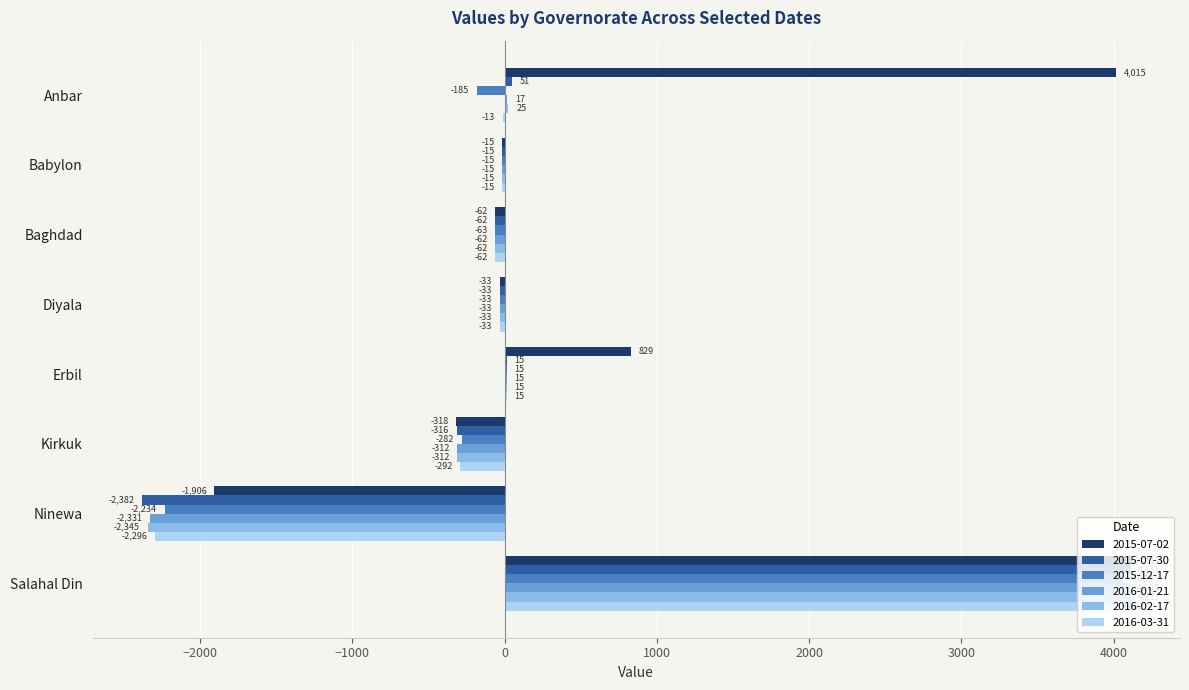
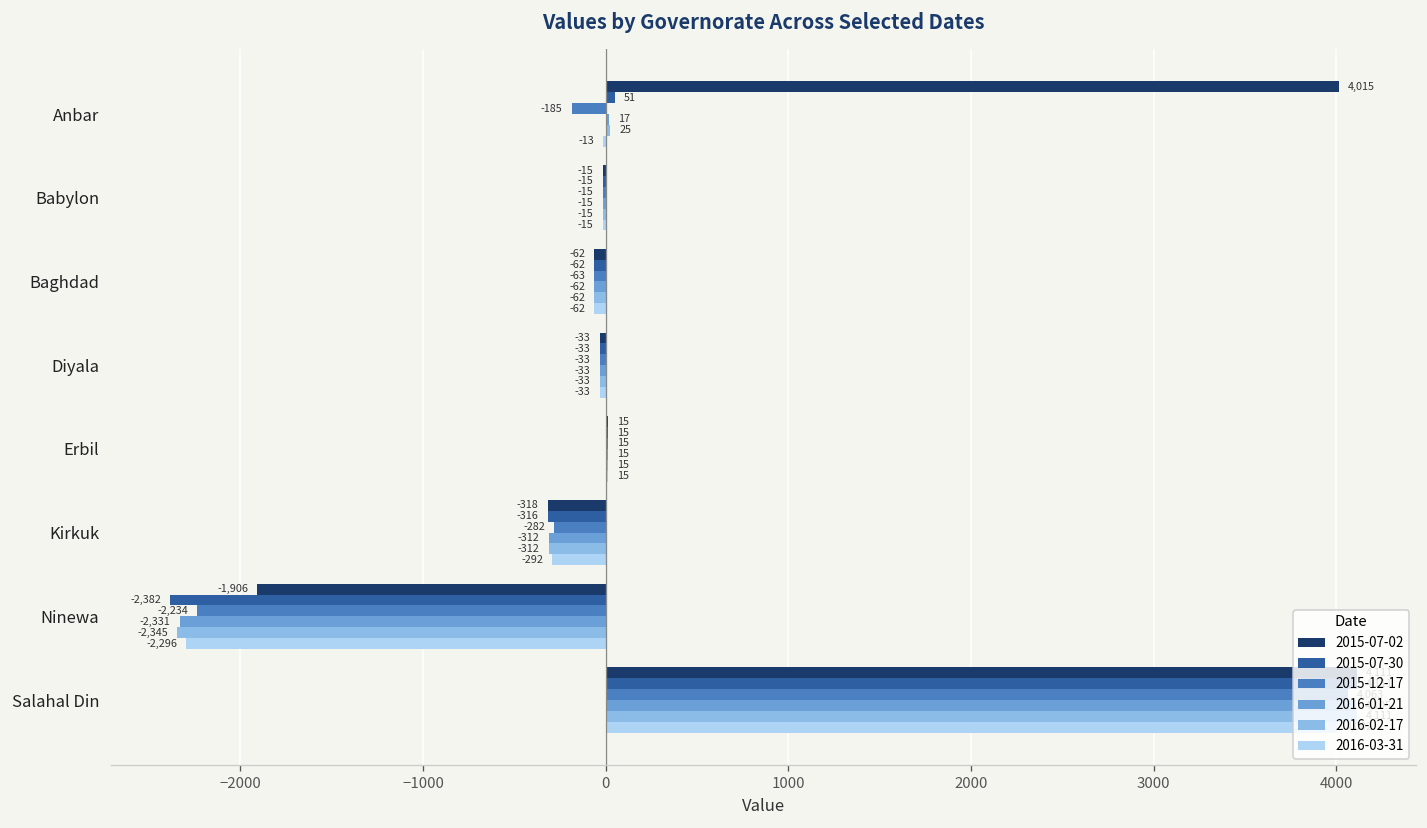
  {
    "2015-07-02": {
      "Anbar": "4,015",
      "Babylon": "-15",
      "Baghdad": "-62",
      "Diyala": "-33",
-     "Erbil": "829",
+     "Erbil": "15",
      "Kirkuk": "-318",
      "Ninewa": "-1,906"
    }
  }
